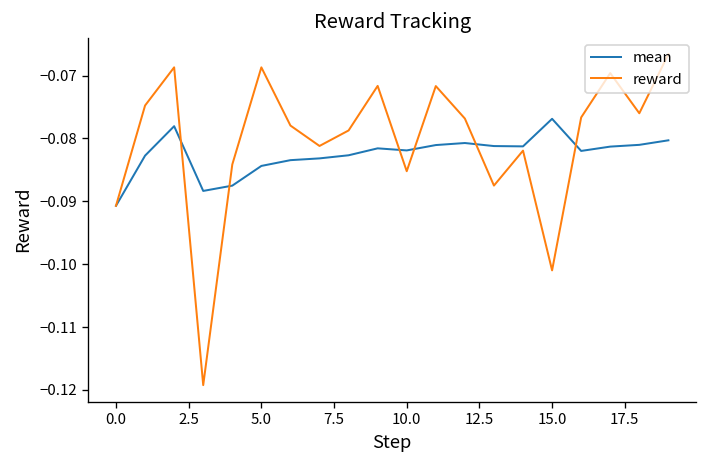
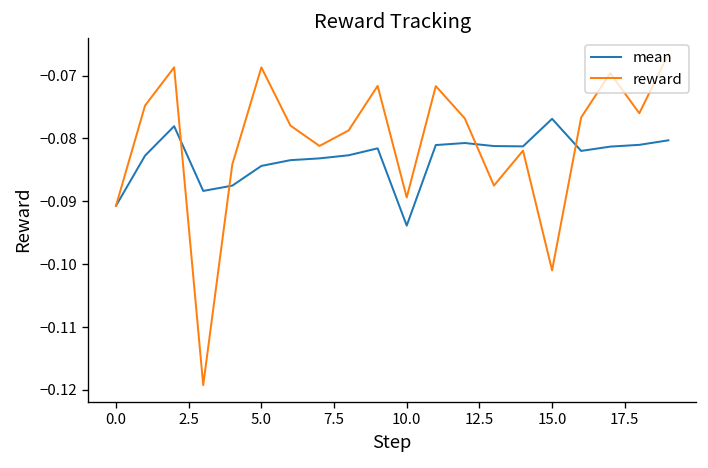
  {
    "mean": {
      "5.0": -0.084,
-     "10.0": -0.082,
+     "10.0": -0.094,
      "15.0": -0.077
    },
    "reward": {
      "5.0": -0.069,
-     "10.0": -0.085,
+     "10.0": -0.089,
      "15.0": -0.101
    }
  }
